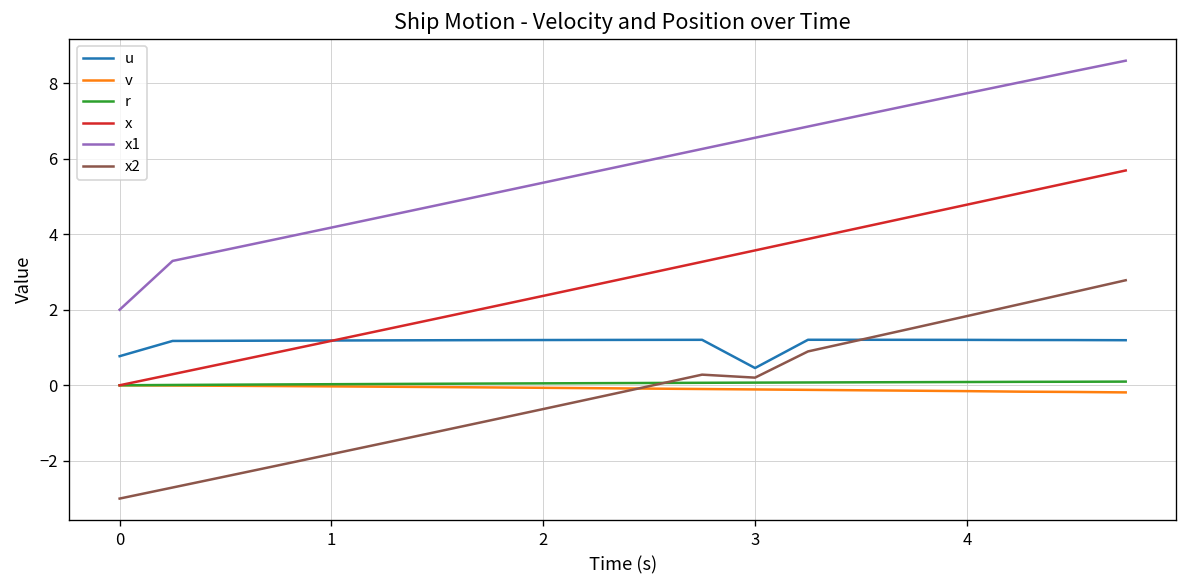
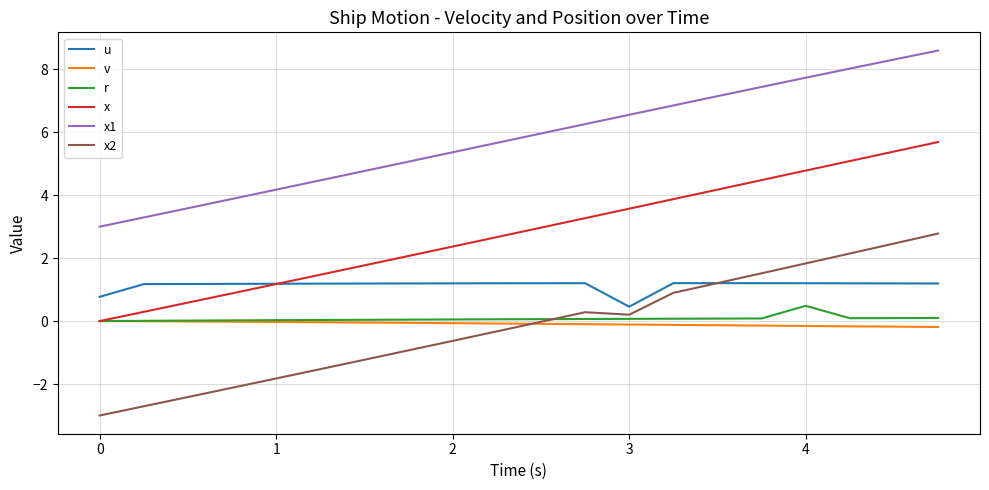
  {
    "u": {
      "0": 0.8,
      "2": 1.2,
      "3": 0.5,
      "4": 1.2
    },
    "v": {
      "2": -0.1,
      "3": -0.1,
      "4": -0.2
    },
    "r": {
      "2": 0.1,
      "3": 0.1,
-     "4": 0.1
+     "4": 0.5
    },
    "x": {
      "2": 2.4,
      "3": 3.6,
      "4": 4.8
    },
    "x1": {
-     "0": 2,
+     "0": 3,
      "1": 4.2,
      "2": 5.4,
      "3": 6.6,
      "4": 7.7
    },
    "x2": {
      "0": -3.0,
      "1": -1.8,
      "2": -0.6,
      "3": 0.2,
      "4": 1.8
    }
  }
